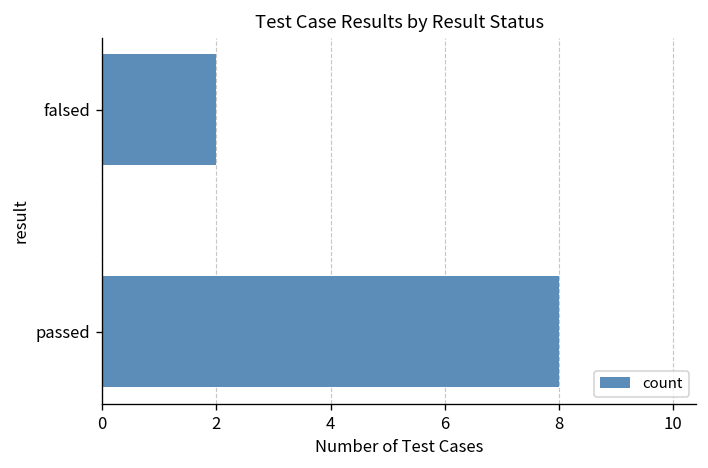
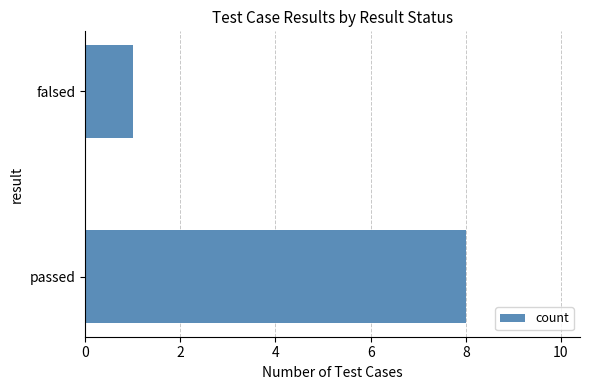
  {
-   "falsed": 2,
+   "falsed": 1,
    "passed": 8
  }
